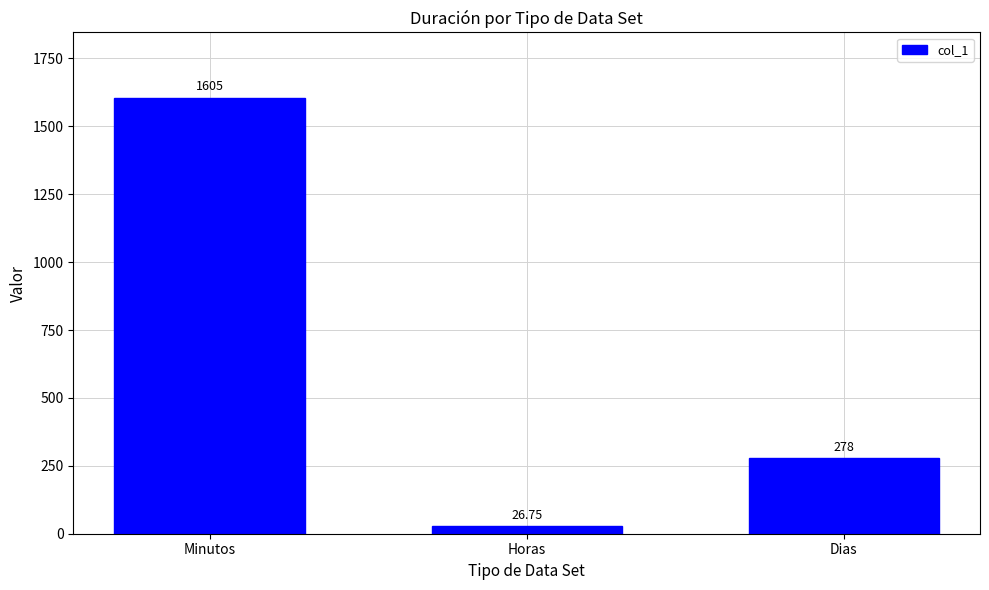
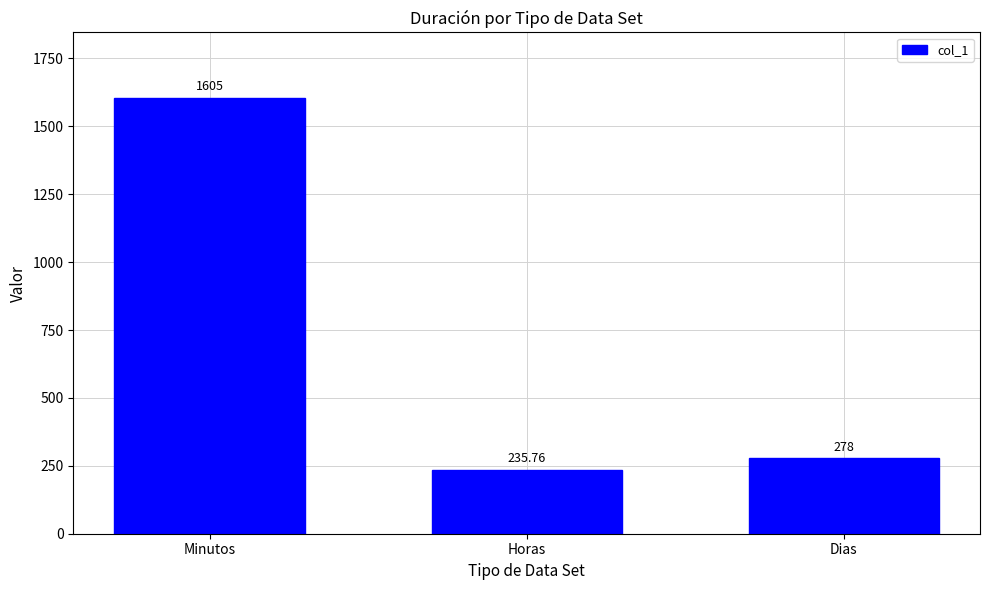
  {
    "Minutos": 1605,
-   "Horas": 26.75,
+   "Horas": 235.76,
    "Dias": 278
  }
